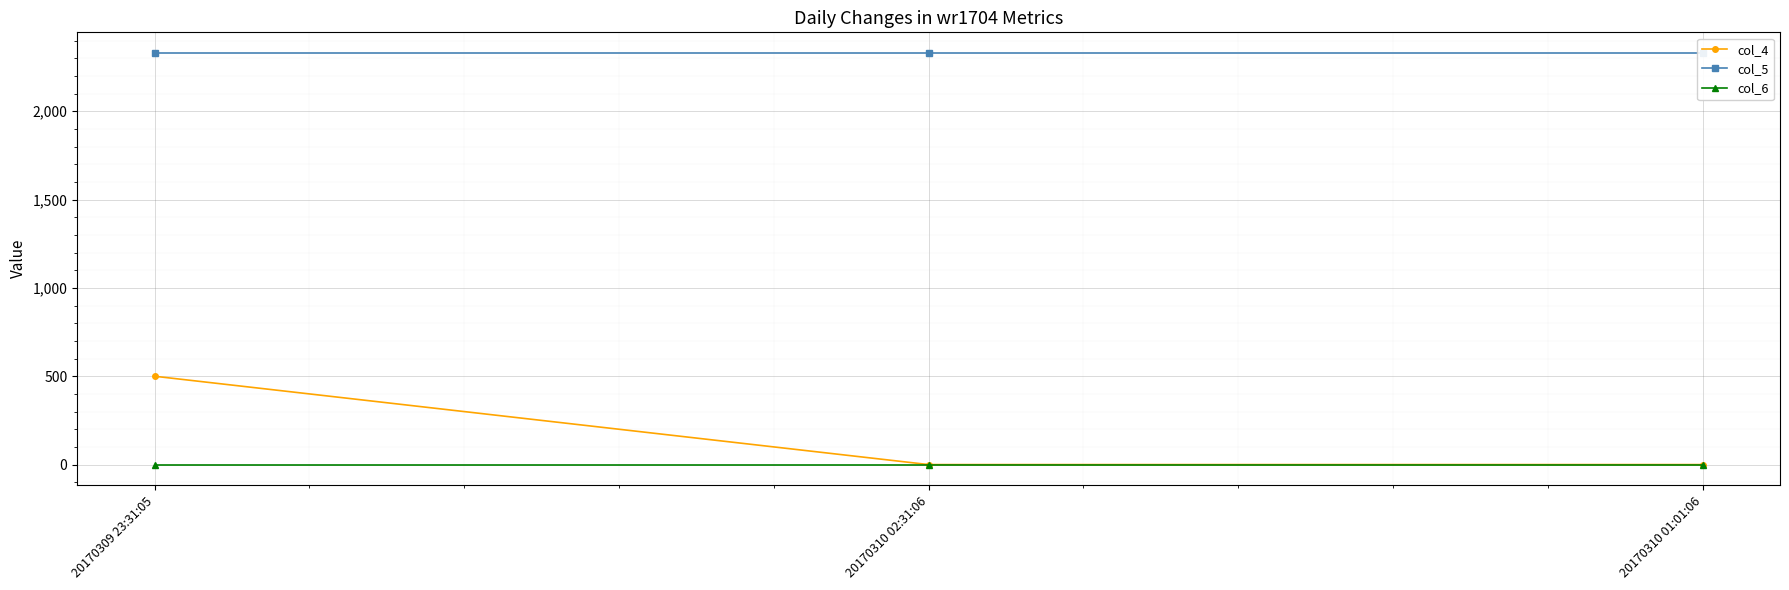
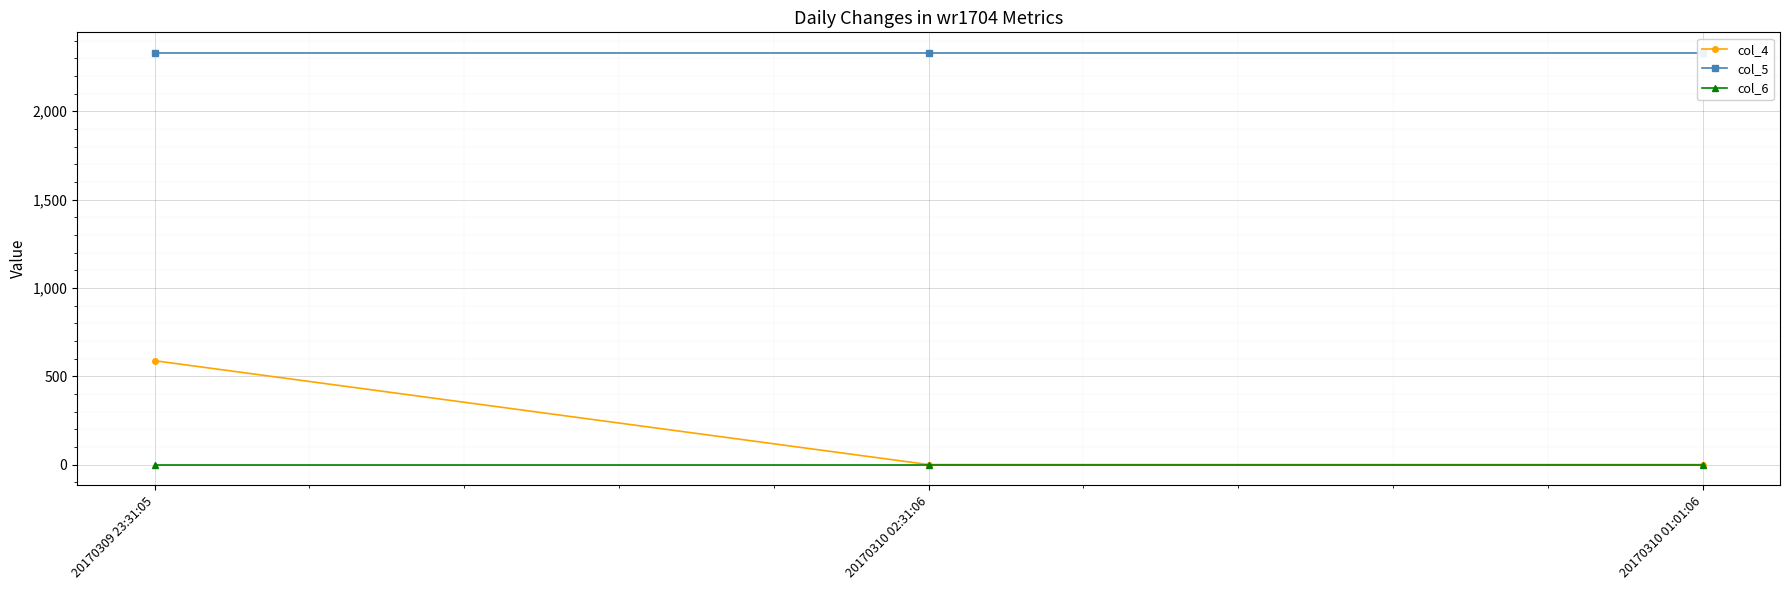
  {
    "col_4": {
-     "20170309 23:31:05": "500"
+     "20170309 23:31:05": "590"
    },
    "col_5": {
      "20170309 23:31:05": "2,330",
      "20170310 02:31:06": "2,330"
    },
    "col_6": {
      "20170309 23:31:05": "0"
    }
  }
